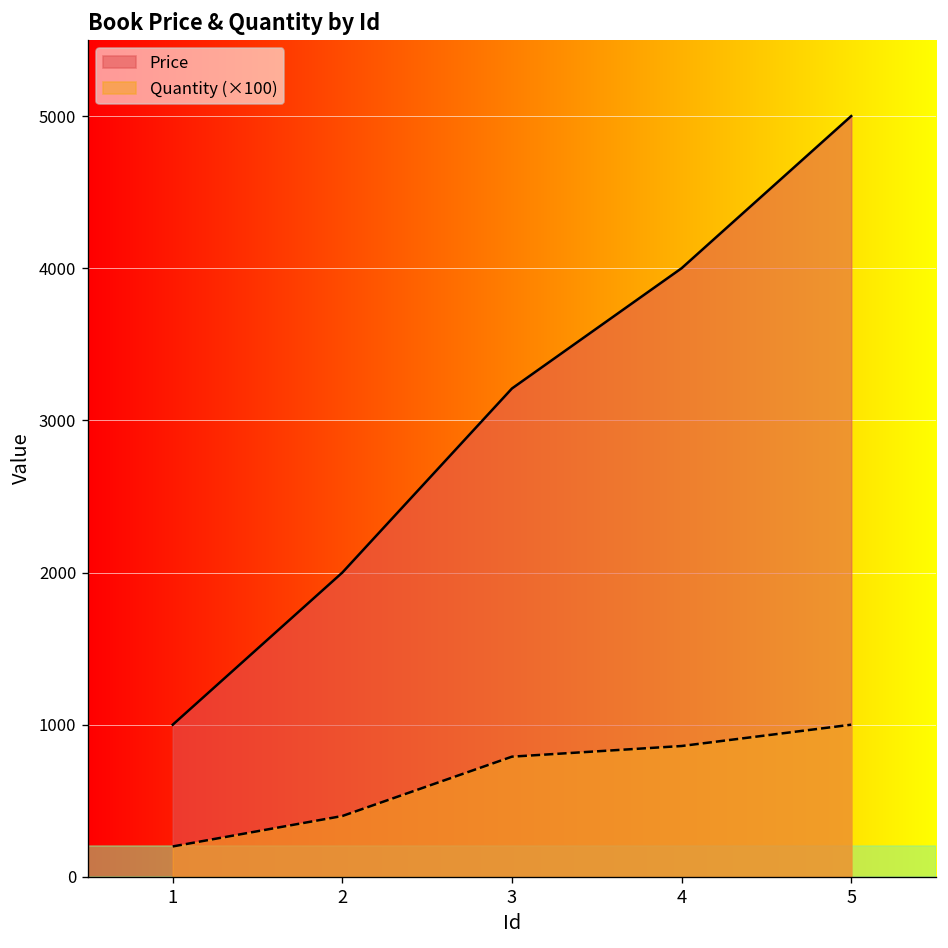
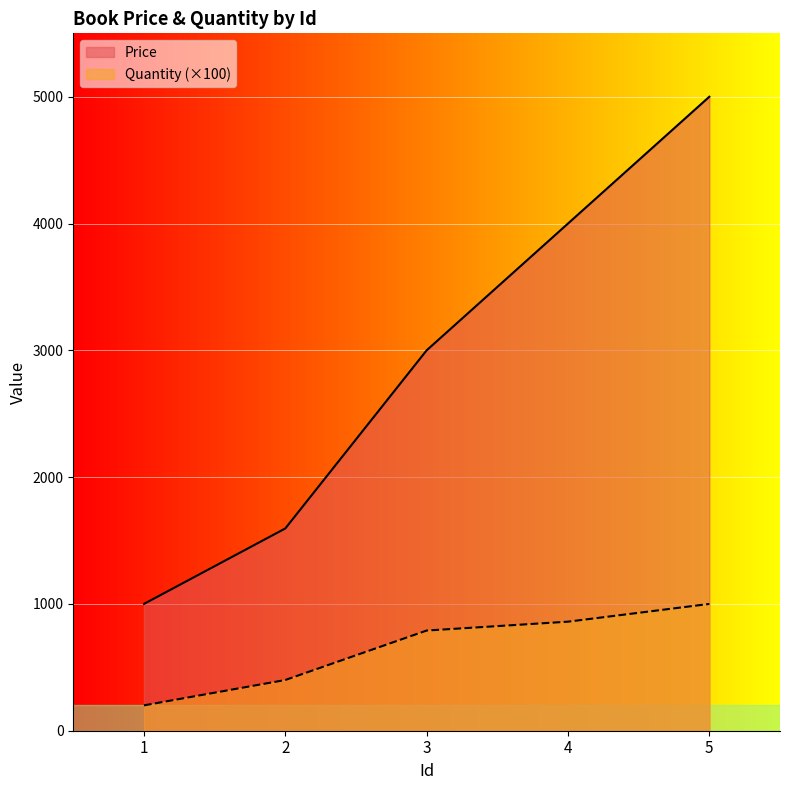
  {
    "Price": {
      "1": 1000,
-     "2": 2000,
-     "3": 3210,
+     "2": 1600,
+     "3": 3000,
      "4": 4000,
      "5": 5000
    },
    "Quantity (×100)": {
      "2": 400,
      "3": 790,
      "4": 860,
      "5": 1000
    }
  }
